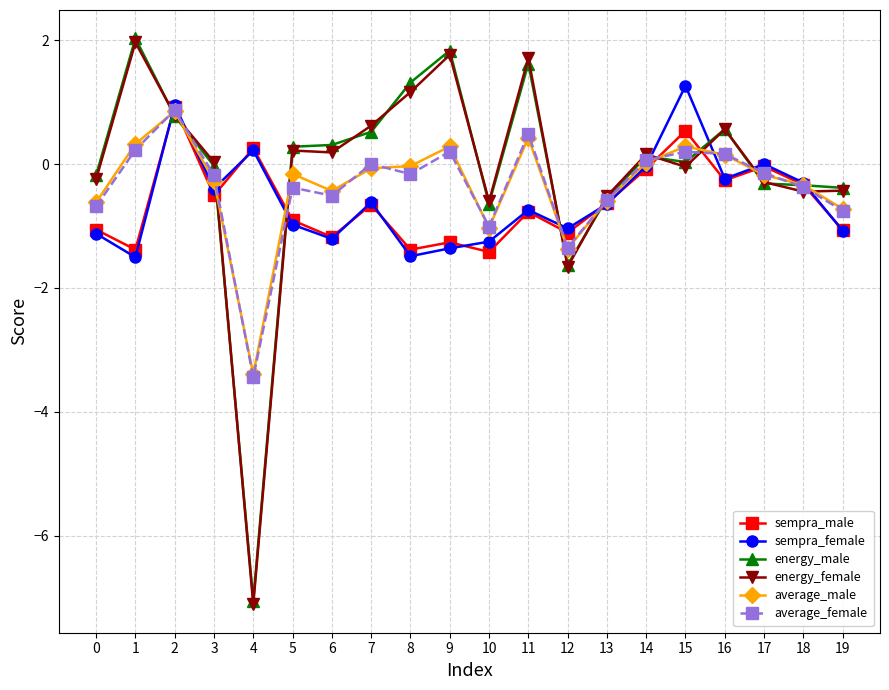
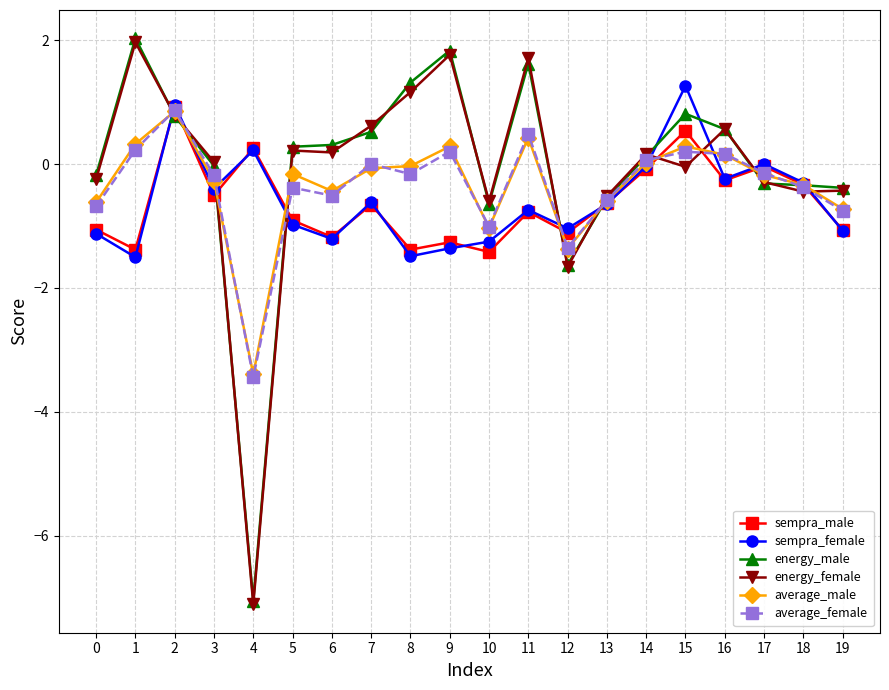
  {
    "sempra_male": {
      "0": -1.1,
      "1": -1.4,
      "3": -0.5,
      "5": -0.9,
      "8": -1.4,
      "9": -1.3,
      "10": -1.4,
      "12": -1.1,
      "14": -0.1,
      "15": 0.5
    },
    "sempra_female": {
      "0": -1.1,
      "1": -1.5,
      "3": -0.4,
      "5": -1.0,
      "8": -1.5,
      "9": -1.4,
      "10": -1.3,
      "12": -1.0,
      "14": 0.0,
      "15": 1.3
    },
    "energy_male": {
      "0": -0.2,
      "1": 2.0,
      "3": 0.0,
      "4": -7.0,
      "5": 0.3,
      "6": 0.3,
      "7": 0.5,
      "8": 1.3,
      "9": 1.8,
      "11": 1.6,
-     "15": 0.0,
+     "15": 0.8,
      "19": -0.4
    },
    "energy_female": {
      "0": -0.2,
      "1": 2.0,
      "3": 0.0,
      "4": -7.1,
      "5": 0.2,
      "6": 0.2,
      "7": 0.6,
      "8": 1.2,
      "9": 1.8,
      "11": 1.7,
      "15": 0.0,
      "18": -0.4,
      "19": -0.4
    },
    "average_male": {
      "0": -0.6,
      "1": 0.3,
      "3": -0.3,
      "4": -3.4,
      "5": -0.2,
      "6": -0.4,
      "7": -0.1,
      "8": 0.0,
      "9": 0.3,
      "11": 0.4,
      "15": 0.3
    },
    "average_female": {
      "0": -0.7,
      "1": 0.2,
      "3": -0.2,
      "4": -3.4,
      "5": -0.4,
      "6": -0.5,
      "7": 0.0,
      "8": -0.2,
      "9": 0.2,
      "11": 0.5,
      "15": 0.2
    }
  }
